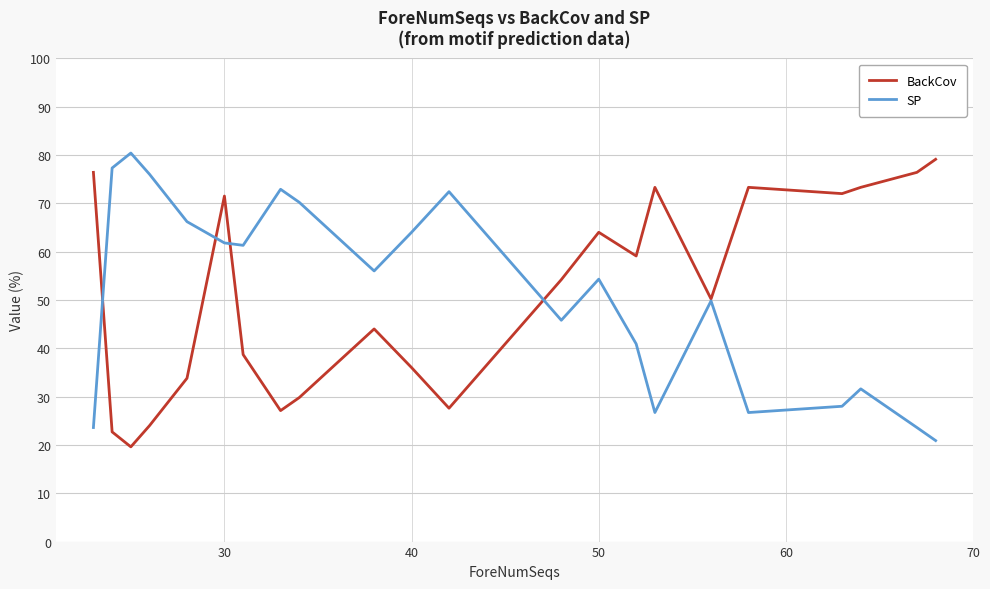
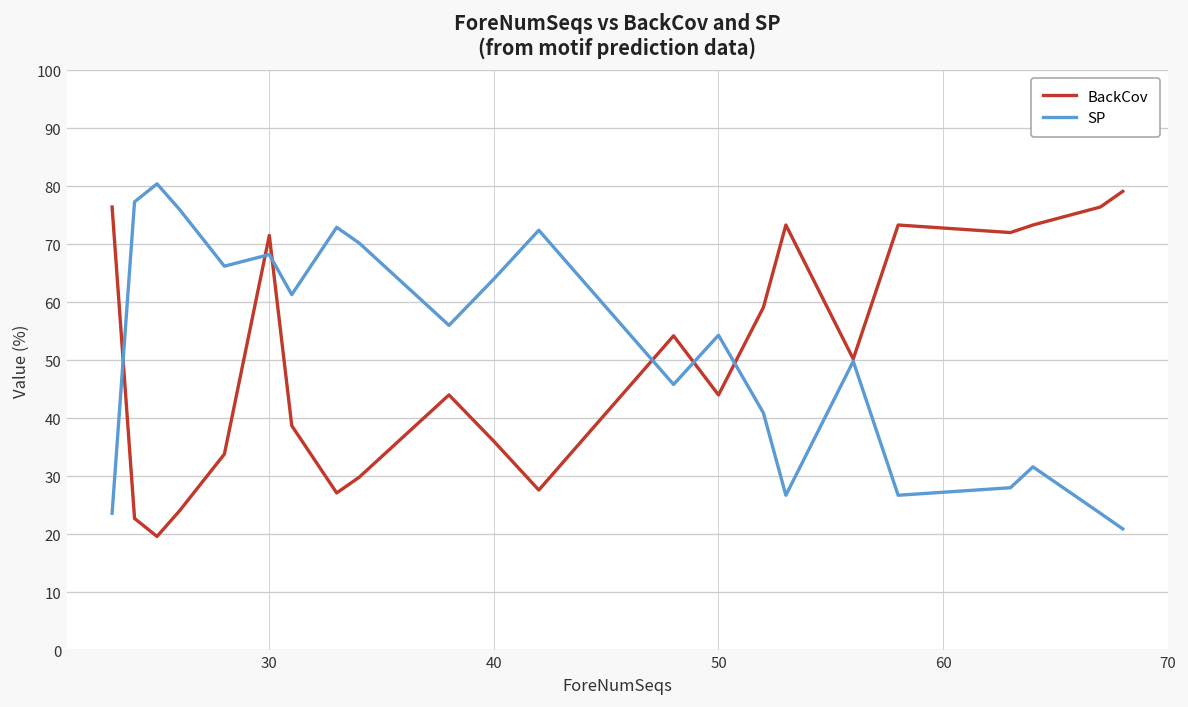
  {
    "BackCov": {
      "30": 72,
      "40": 36,
-     "50": 64
+     "50": 44
    },
    "SP": {
-     "30": 62,
+     "30": 68,
      "40": 64,
      "50": 54
    }
  }
